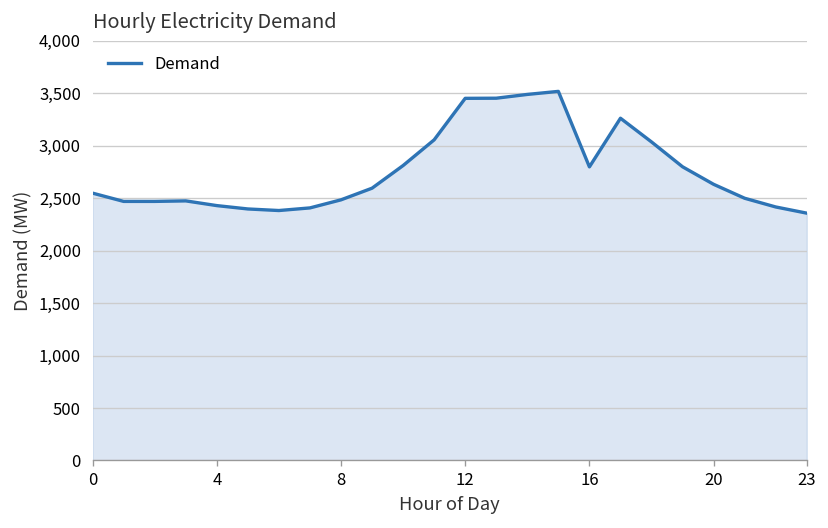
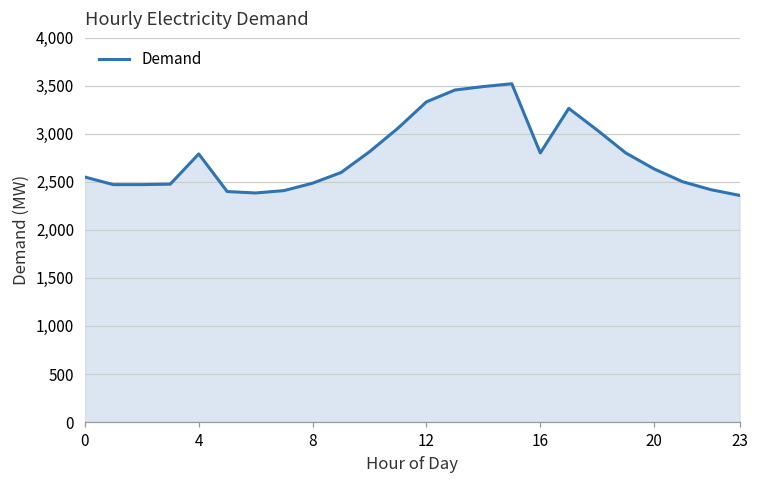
  {
    "0": "2,500",
-   "4": "2,400",
+   "4": "2,800",
    "8": "2,500",
-   "12": "3,500",
+   "12": "3,300",
    "16": "2,800",
    "20": "2,600",
    "23": "2,400"
  }
